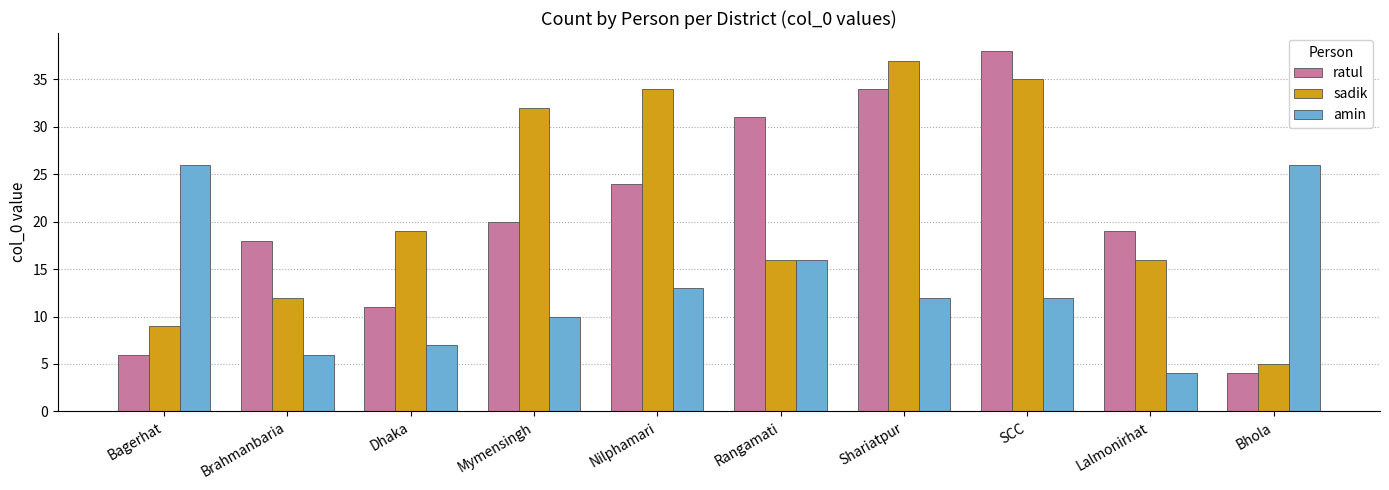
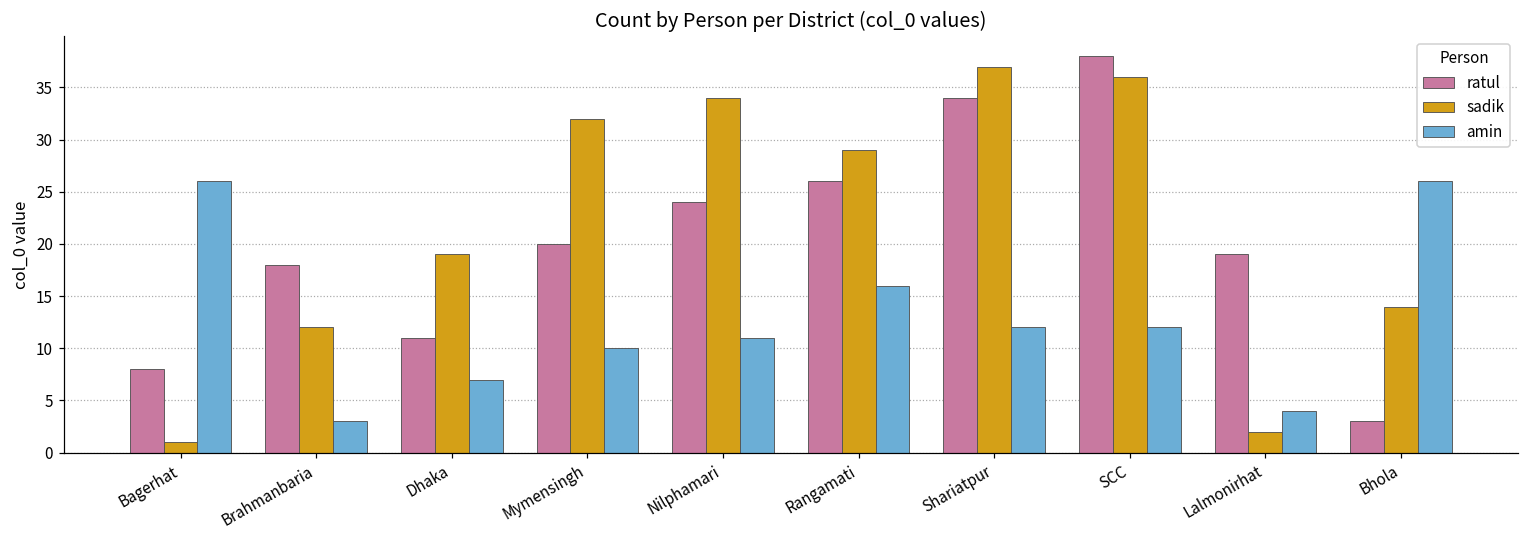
  {
    "ratul": {
-     "Bagerhat": 6,
+     "Bagerhat": 8,
      "Brahmanbaria": 18,
      "Dhaka": 11,
      "Mymensingh": 20,
      "Nilphamari": 24,
-     "Rangamati": 31,
+     "Rangamati": 26,
      "Shariatpur": 34,
      "SCC": 38,
      "Lalmonirhat": 19,
-     "Bhola": 4
+     "Bhola": 3
    },
    "sadik": {
-     "Bagerhat": 9,
+     "Bagerhat": 1,
      "Brahmanbaria": 12,
      "Dhaka": 19,
      "Mymensingh": 32,
      "Nilphamari": 34,
-     "Rangamati": 16,
+     "Rangamati": 29,
      "Shariatpur": 37,
-     "SCC": 35,
-     "Lalmonirhat": 16,
-     "Bhola": 5
+     "SCC": 36,
+     "Lalmonirhat": 2,
+     "Bhola": 14
    },
    "amin": {
      "Bagerhat": 26,
-     "Brahmanbaria": 6,
+     "Brahmanbaria": 3,
      "Dhaka": 7,
      "Mymensingh": 10,
-     "Nilphamari": 13,
+     "Nilphamari": 11,
      "Rangamati": 16,
      "Shariatpur": 12,
      "SCC": 12,
      "Lalmonirhat": 4,
      "Bhola": 26
    }
  }
